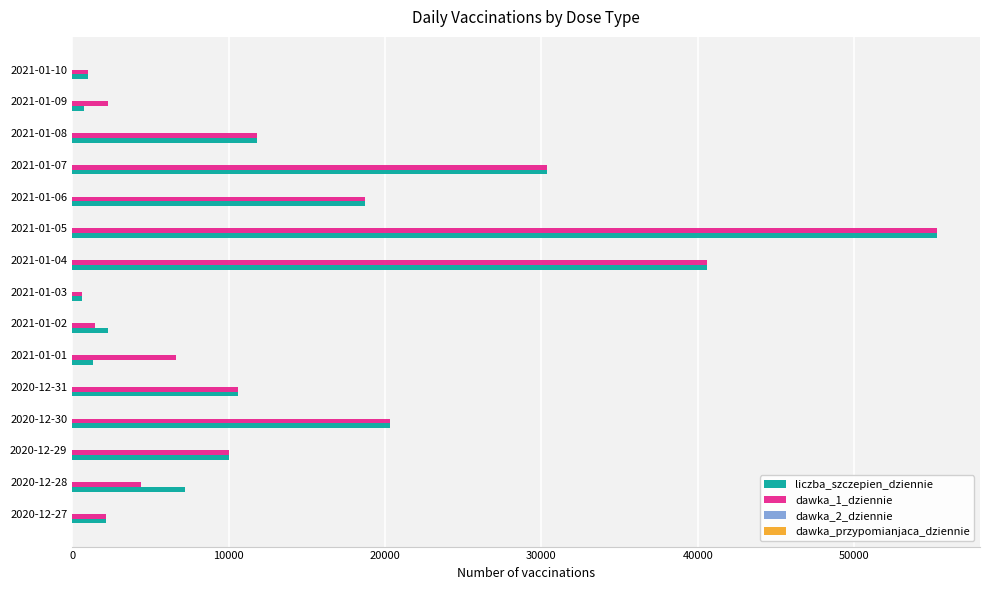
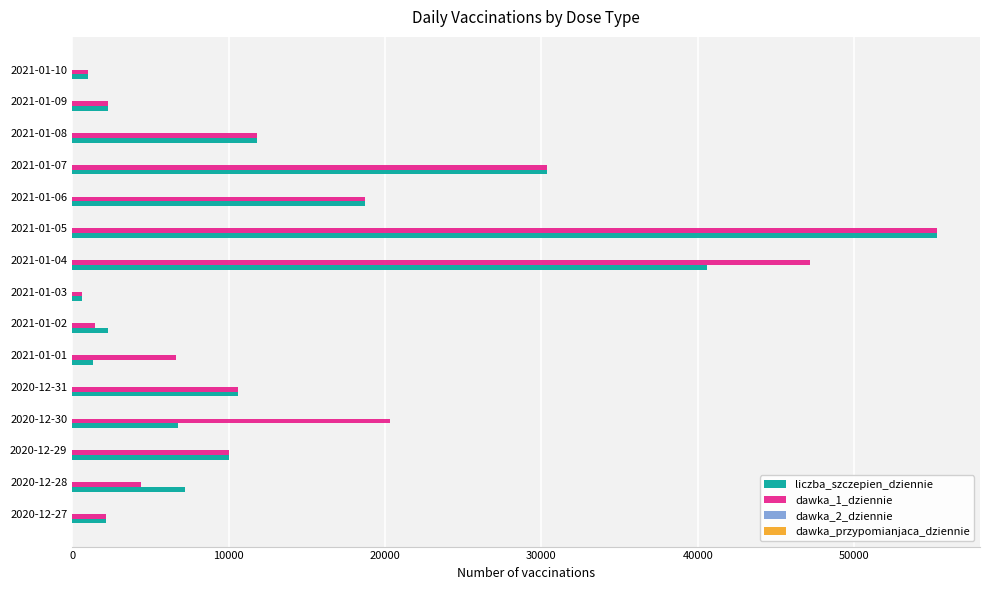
  {
    "liczba_szczepien_dziennie": {
      "2021-01-10": 1000,
-     "2021-01-09": 800,
+     "2021-01-09": 2300,
      "2021-01-08": 11800,
      "2021-01-07": 30300,
      "2021-01-06": 18700,
      "2021-01-05": 55300,
      "2021-01-04": 40600,
      "2021-01-03": 600,
      "2021-01-02": 2300,
      "2021-01-01": 1300,
      "2020-12-31": 10600,
-     "2020-12-30": 20300,
+     "2020-12-30": 6800,
      "2020-12-29": 10000,
      "2020-12-28": 7200,
      "2020-12-27": 2200
    },
    "dawka_1_dziennie": {
      "2021-01-10": 1000,
      "2021-01-09": 2300,
      "2021-01-08": 11800,
      "2021-01-07": 30300,
      "2021-01-06": 18700,
      "2021-01-05": 55300,
-     "2021-01-04": 40600,
+     "2021-01-04": 47200,
      "2021-01-03": 600,
      "2021-01-02": 1400,
      "2021-01-01": 6700,
      "2020-12-31": 10600,
      "2020-12-30": 20300,
      "2020-12-29": 10000,
      "2020-12-28": 4400,
      "2020-12-27": 2200
    },
    "dawka_2_dziennie": {
      "2021-01-09": 0,
      "2021-01-08": 0,
      "2021-01-07": 0,
      "2021-01-06": 0,
      "2021-01-03": 0,
      "2021-01-02": 0,
      "2020-12-31": 0,
      "2020-12-30": 0,
      "2020-12-29": 0,
      "2020-12-28": 0,
      "2020-12-27": 0
    },
    "dawka_przypomianjaca_dziennie": {
      "2021-01-10": 0,
      "2021-01-09": 0,
      "2021-01-08": 0,
      "2021-01-07": 0,
      "2021-01-06": 0,
      "2021-01-05": 0,
      "2021-01-04": 0,
      "2021-01-03": 0,
      "2021-01-02": 0,
      "2021-01-01": 0,
      "2020-12-31": 0,
      "2020-12-30": 0,
      "2020-12-29": 0,
      "2020-12-28": 0,
      "2020-12-27": 0
    }
  }
